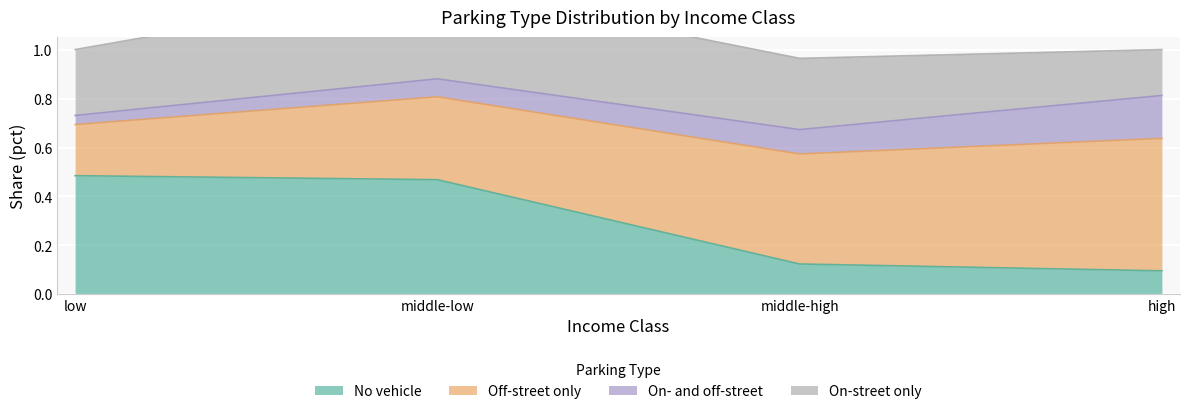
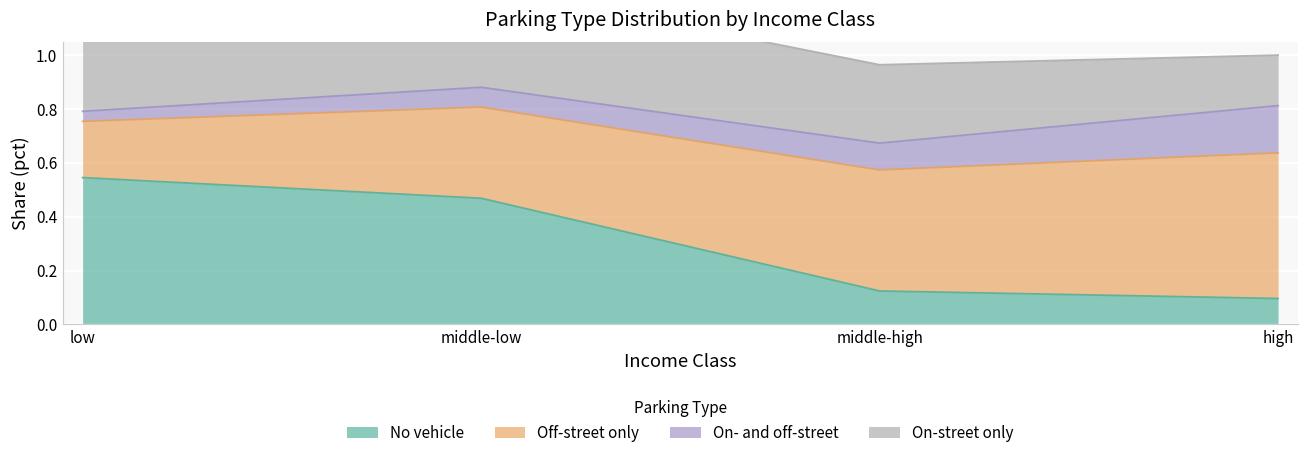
  {
    "No vehicle": {
-     "low": 0.48,
+     "low": 0.55,
      "middle-low": 0.47,
      "middle-high": 0.12,
      "high": 0.10
    },
    "Off-street only": {
      "low": 0.21,
      "middle-low": 0.34,
      "middle-high": 0.45,
      "high": 0.54
    }
  }
